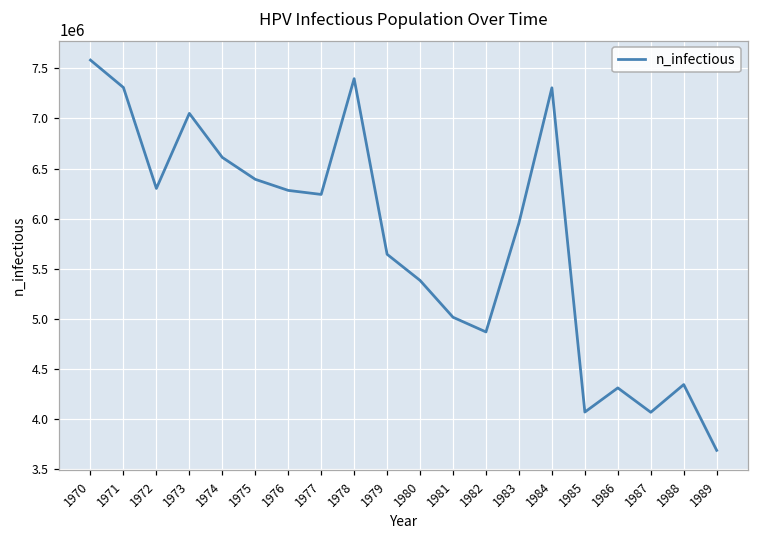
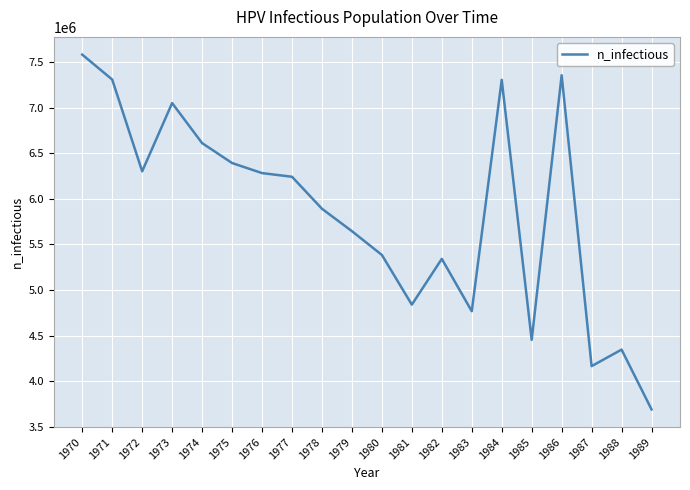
  {
    "1970": 7600000,
    "1971": 7300000,
    "1972": 6300000,
    "1973": 7100000,
    "1974": 6600000,
    "1975": 6400000,
    "1976": 6300000,
    "1977": 6200000,
-   "1978": 7400000,
+   "1978": 5900000,
    "1979": 5600000,
    "1980": 5400000,
-   "1981": 5000000,
-   "1982": 4900000,
-   "1983": 6000000,
+   "1981": 4800000,
+   "1982": 5300000,
+   "1983": 4800000,
    "1984": 7300000,
-   "1985": 4100000,
-   "1986": 4300000,
-   "1987": 4100000,
+   "1985": 4500000,
+   "1986": 7400000,
+   "1987": 4200000,
    "1988": 4300000,
    "1989": 3700000
  }
